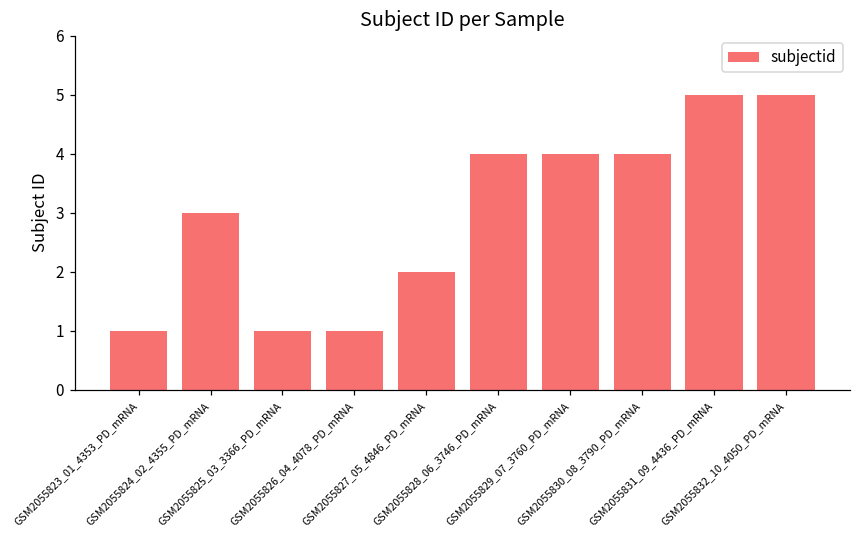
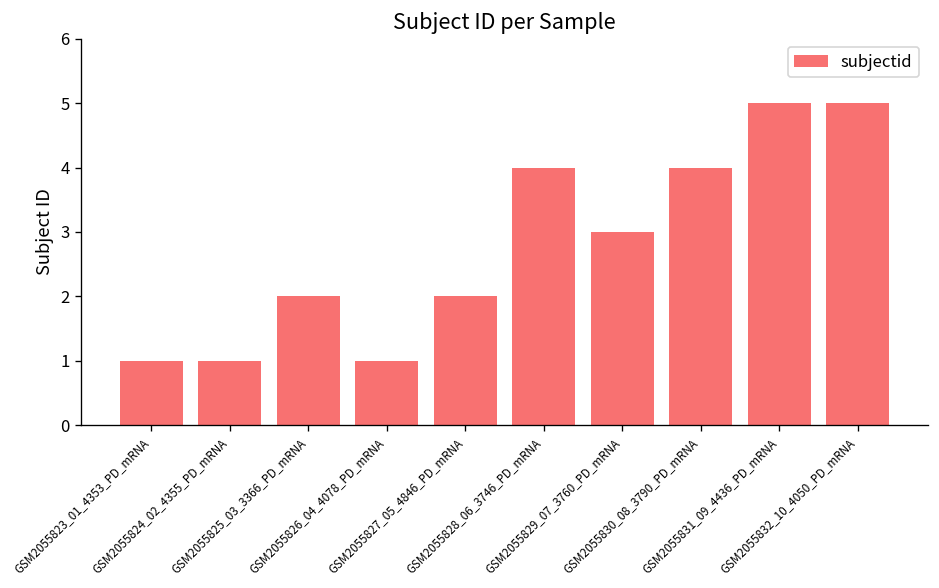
  {
    "GSM2055823_01_4353_PD_mRNA": 1,
-   "GSM2055824_02_4355_PD_mRNA": 3,
-   "GSM2055825_03_3366_PD_mRNA": 1,
+   "GSM2055824_02_4355_PD_mRNA": 1,
+   "GSM2055825_03_3366_PD_mRNA": 2,
    "GSM2055826_04_4078_PD_mRNA": 1,
    "GSM2055827_05_4846_PD_mRNA": 2,
    "GSM2055828_06_3746_PD_mRNA": 4,
-   "GSM2055829_07_3760_PD_mRNA": 4,
+   "GSM2055829_07_3760_PD_mRNA": 3,
    "GSM2055830_08_3790_PD_mRNA": 4,
    "GSM2055831_09_4436_PD_mRNA": 5,
    "GSM2055832_10_4050_PD_mRNA": 5
  }
